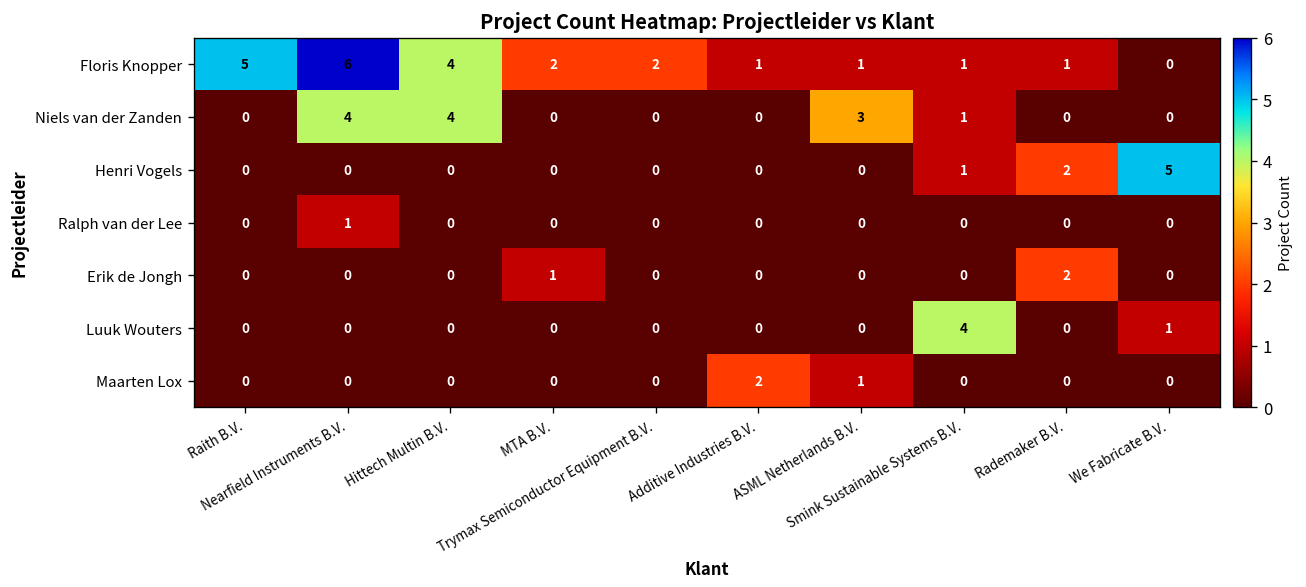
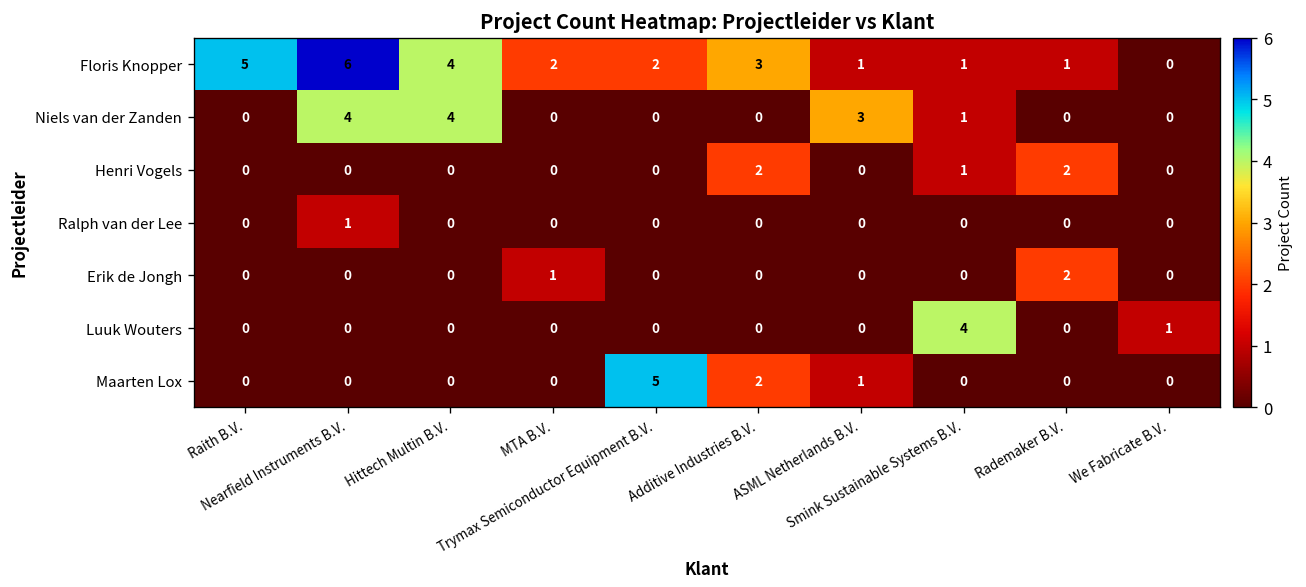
  {
    "Floris Knopper": {
      "Raith B.V.": 5,
      "Nearfield Instruments B.V.": 6,
      "Hittech Multin B.V.": 4,
      "MTA B.V.": 2,
      "Trymax Semiconductor Equipment B.V.": 2,
-     "Additive Industries B.V.": 1,
+     "Additive Industries B.V.": 3,
      "ASML Netherlands B.V.": 1,
      "Smink Sustainable Systems B.V.": 1,
      "Rademaker B.V.": 1,
      "We Fabricate B.V.": 0
    },
    "Niels van der Zanden": {
      "Raith B.V.": 0,
      "Nearfield Instruments B.V.": 4,
      "Hittech Multin B.V.": 4,
      "MTA B.V.": 0,
      "Trymax Semiconductor Equipment B.V.": 0,
      "Additive Industries B.V.": 0,
      "ASML Netherlands B.V.": 3,
      "Smink Sustainable Systems B.V.": 1,
      "Rademaker B.V.": 0,
      "We Fabricate B.V.": 0
    },
    "Henri Vogels": {
      "Raith B.V.": 0,
      "Nearfield Instruments B.V.": 0,
      "Hittech Multin B.V.": 0,
      "MTA B.V.": 0,
      "Trymax Semiconductor Equipment B.V.": 0,
-     "Additive Industries B.V.": 0,
+     "Additive Industries B.V.": 2,
      "ASML Netherlands B.V.": 0,
      "Smink Sustainable Systems B.V.": 1,
      "Rademaker B.V.": 2,
-     "We Fabricate B.V.": 5
+     "We Fabricate B.V.": 0
    },
    "Ralph van der Lee": {
      "Raith B.V.": 0,
      "Nearfield Instruments B.V.": 1,
      "Hittech Multin B.V.": 0,
      "MTA B.V.": 0,
      "Trymax Semiconductor Equipment B.V.": 0,
      "Additive Industries B.V.": 0,
      "ASML Netherlands B.V.": 0,
      "Smink Sustainable Systems B.V.": 0,
      "Rademaker B.V.": 0,
      "We Fabricate B.V.": 0
    },
    "Erik de Jongh": {
      "Raith B.V.": 0,
      "Nearfield Instruments B.V.": 0,
      "Hittech Multin B.V.": 0,
      "MTA B.V.": 1,
      "Trymax Semiconductor Equipment B.V.": 0,
      "Additive Industries B.V.": 0,
      "ASML Netherlands B.V.": 0,
      "Smink Sustainable Systems B.V.": 0,
      "Rademaker B.V.": 2,
      "We Fabricate B.V.": 0
    },
    "Luuk Wouters": {
      "Raith B.V.": 0,
      "Nearfield Instruments B.V.": 0,
      "Hittech Multin B.V.": 0,
      "MTA B.V.": 0,
      "Trymax Semiconductor Equipment B.V.": 0,
      "Additive Industries B.V.": 0,
      "ASML Netherlands B.V.": 0,
      "Smink Sustainable Systems B.V.": 4,
      "Rademaker B.V.": 0,
      "We Fabricate B.V.": 1
    },
    "Maarten Lox": {
      "Raith B.V.": 0,
      "Nearfield Instruments B.V.": 0,
      "Hittech Multin B.V.": 0,
      "MTA B.V.": 0,
-     "Trymax Semiconductor Equipment B.V.": 0,
+     "Trymax Semiconductor Equipment B.V.": 5,
      "Additive Industries B.V.": 2,
      "ASML Netherlands B.V.": 1,
      "Smink Sustainable Systems B.V.": 0,
      "Rademaker B.V.": 0,
      "We Fabricate B.V.": 0
    }
  }
